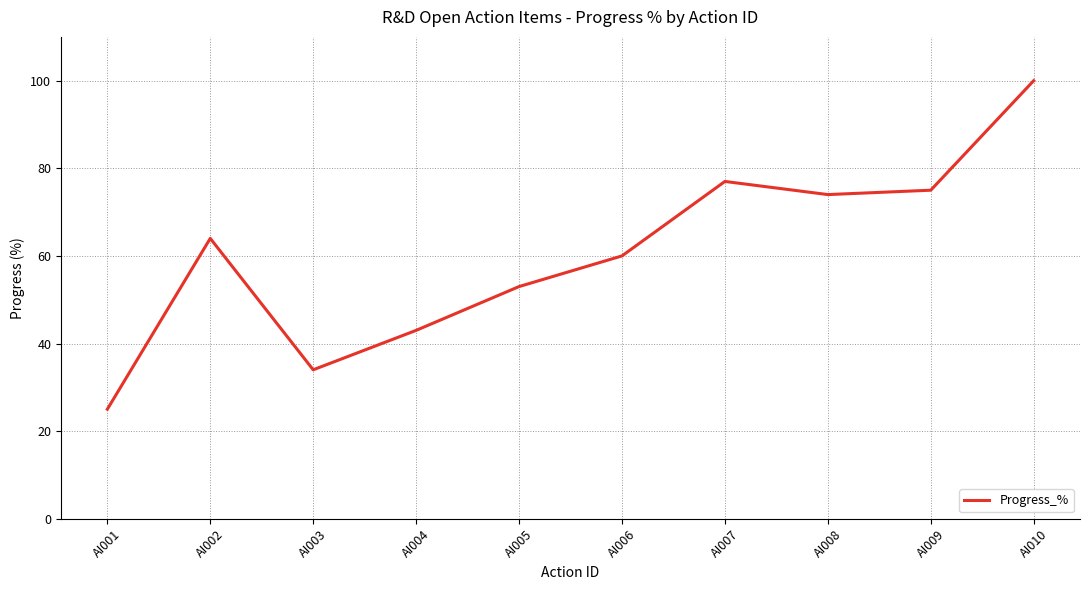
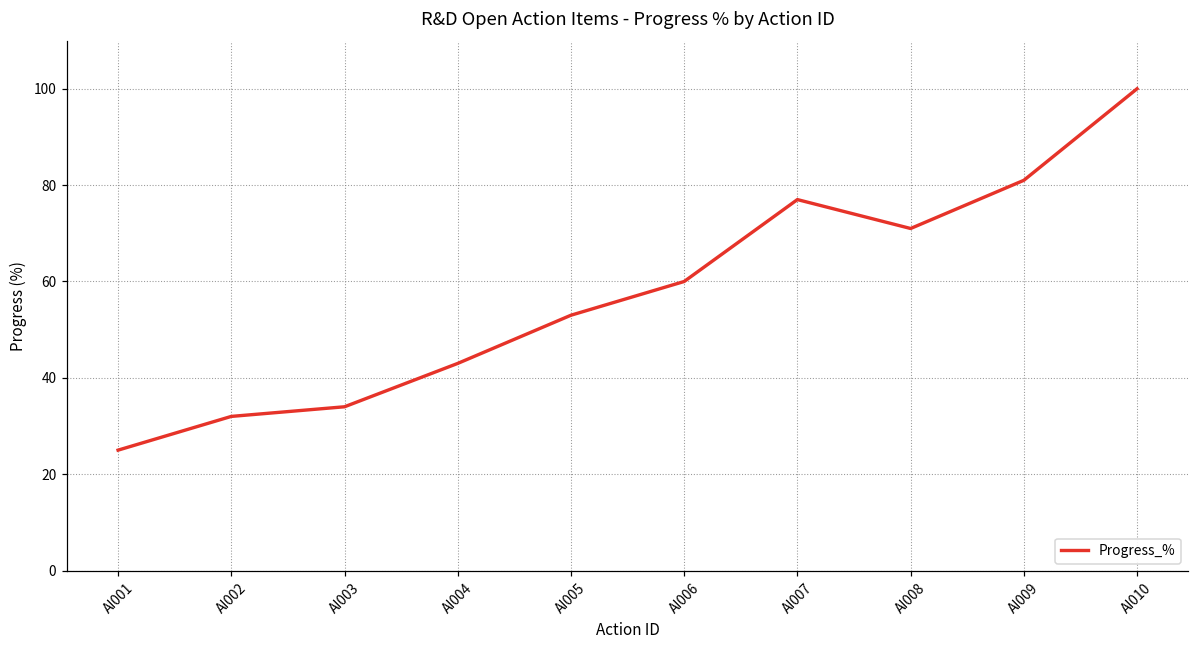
  {
    "AI001": 25,
-   "AI002": 64,
+   "AI002": 32,
    "AI003": 34,
    "AI004": 43,
    "AI005": 53,
    "AI006": 60,
    "AI007": 77,
-   "AI008": 74,
-   "AI009": 75,
+   "AI008": 71,
+   "AI009": 81,
    "AI010": 100
  }
